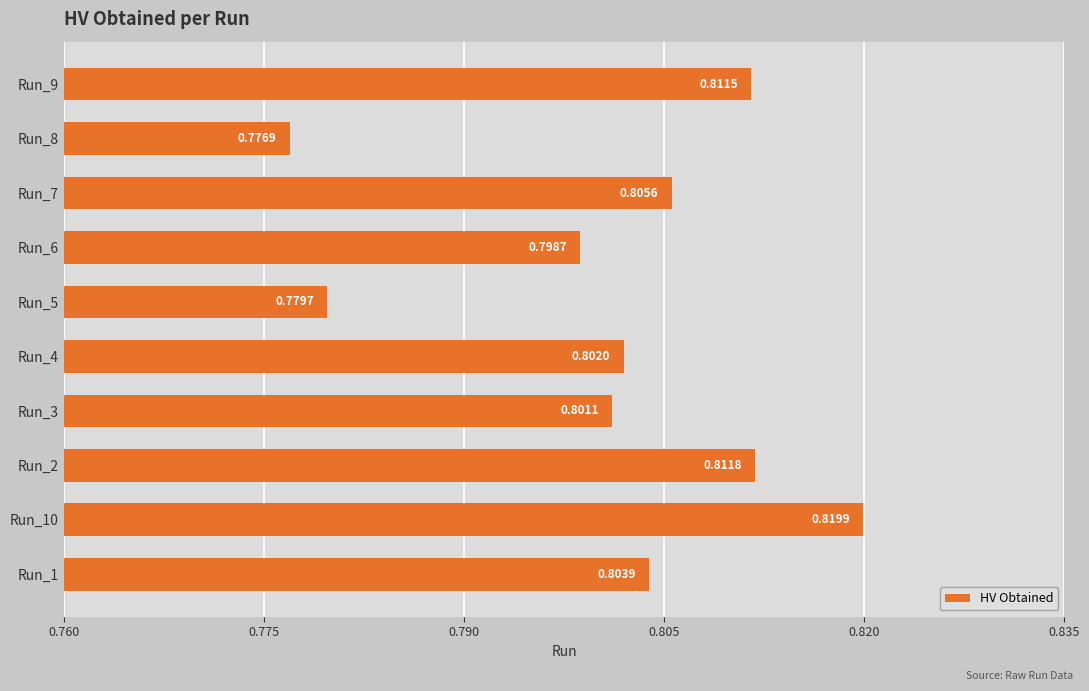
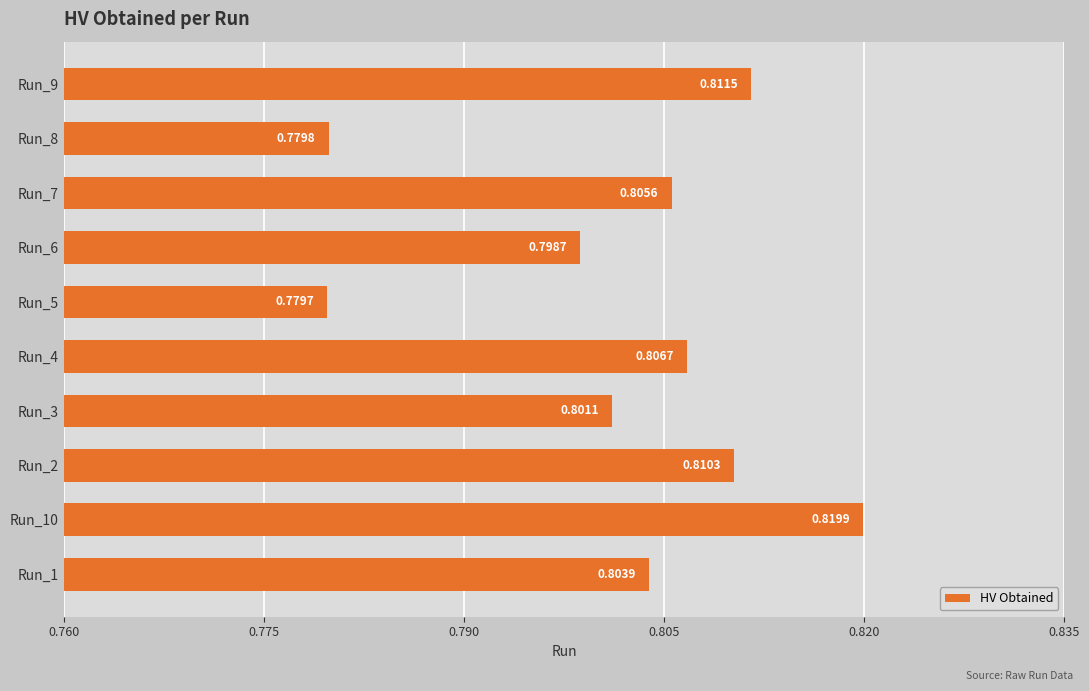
  {
    "Run_9": 0.8115,
-   "Run_8": 0.7769,
+   "Run_8": 0.7798,
    "Run_7": 0.8056,
    "Run_6": 0.7987,
    "Run_5": 0.7797,
-   "Run_4": 0.8020,
+   "Run_4": 0.8067,
    "Run_3": 0.8011,
-   "Run_2": 0.8118,
+   "Run_2": 0.8103,
    "Run_10": 0.8199,
    "Run_1": 0.8039
  }
